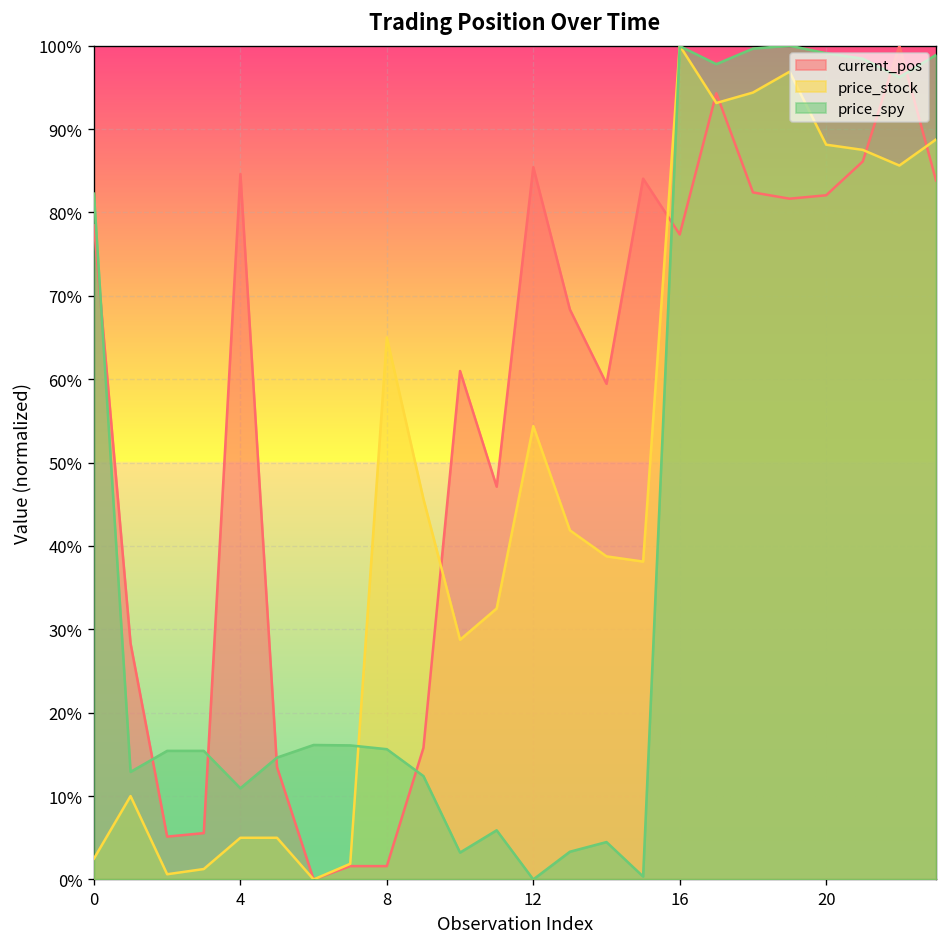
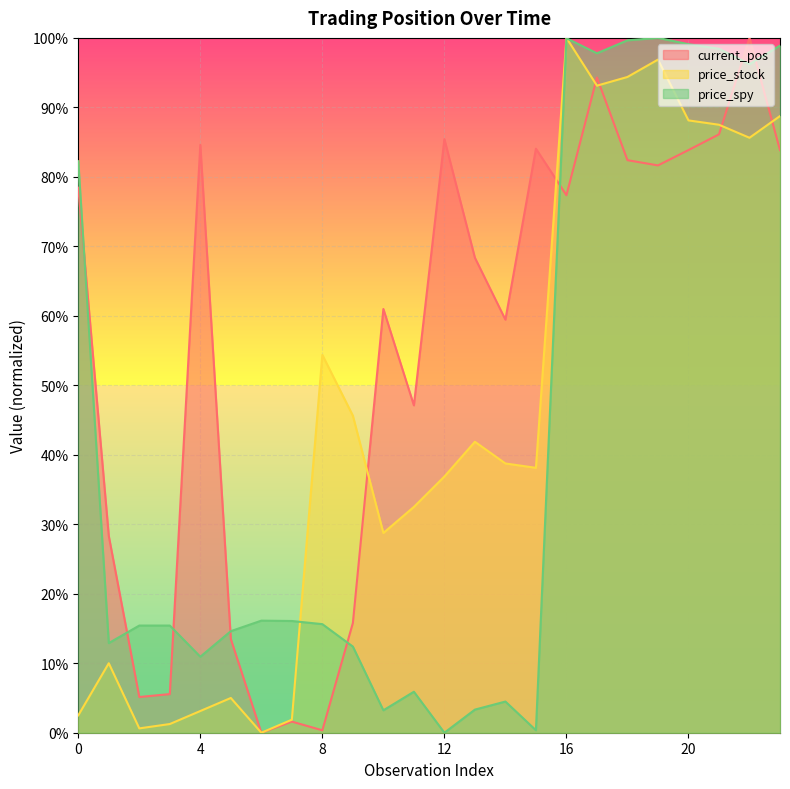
  {
    "current_pos": {
      "0": "78%",
      "4": "85%",
-     "8": "2%",
+     "8": "0%",
      "12": "85%",
      "16": "77%",
-     "20": "82%"
+     "20": "84%"
    },
    "price_stock": {
      "0": "2%",
-     "4": "5%",
-     "8": "65%",
-     "12": "54%",
+     "4": "3%",
+     "8": "54%",
+     "12": "37%",
      "20": "88%"
    },
    "price_spy": {
      "0": "82%",
      "4": "11%",
      "8": "16%",
      "12": "0%"
    }
  }
